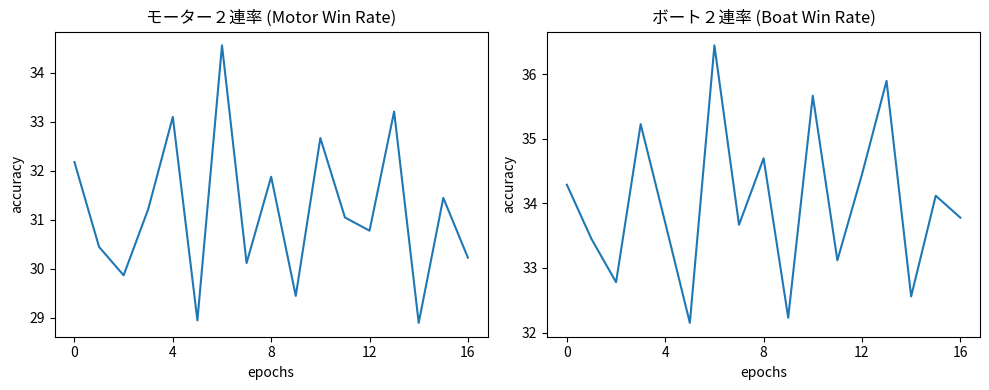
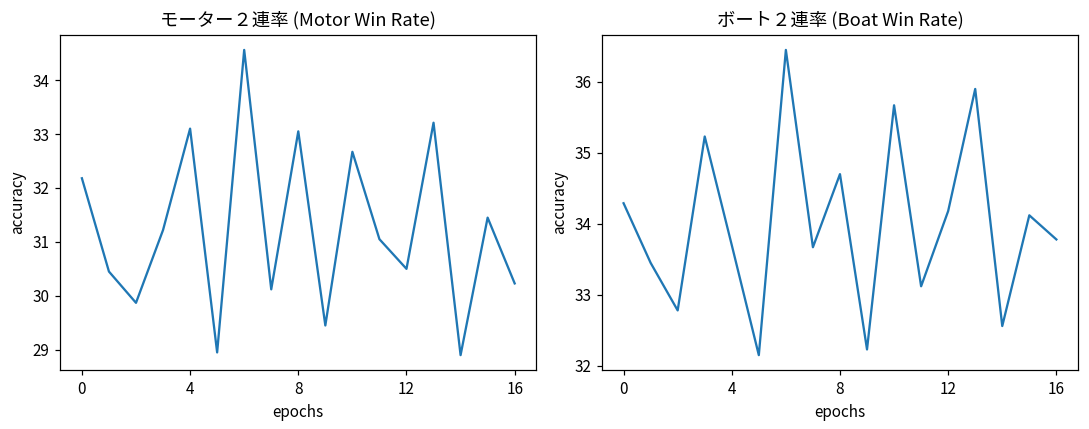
  {
    "モーター２連率 (Motor Win Rate)": {
      "0": 32.2,
      "4": 33.1,
-     "8": 31.9,
-     "12": 30.8,
+     "8": 33.1,
+     "12": 30.5,
      "16": 30.2
    },
    "ボート２連率 (Boat Win Rate)": {
      "0": 34.3,
      "4": 33.7,
      "8": 34.7,
-     "12": 34.5,
+     "12": 34.2,
      "16": 33.8
    }
  }
